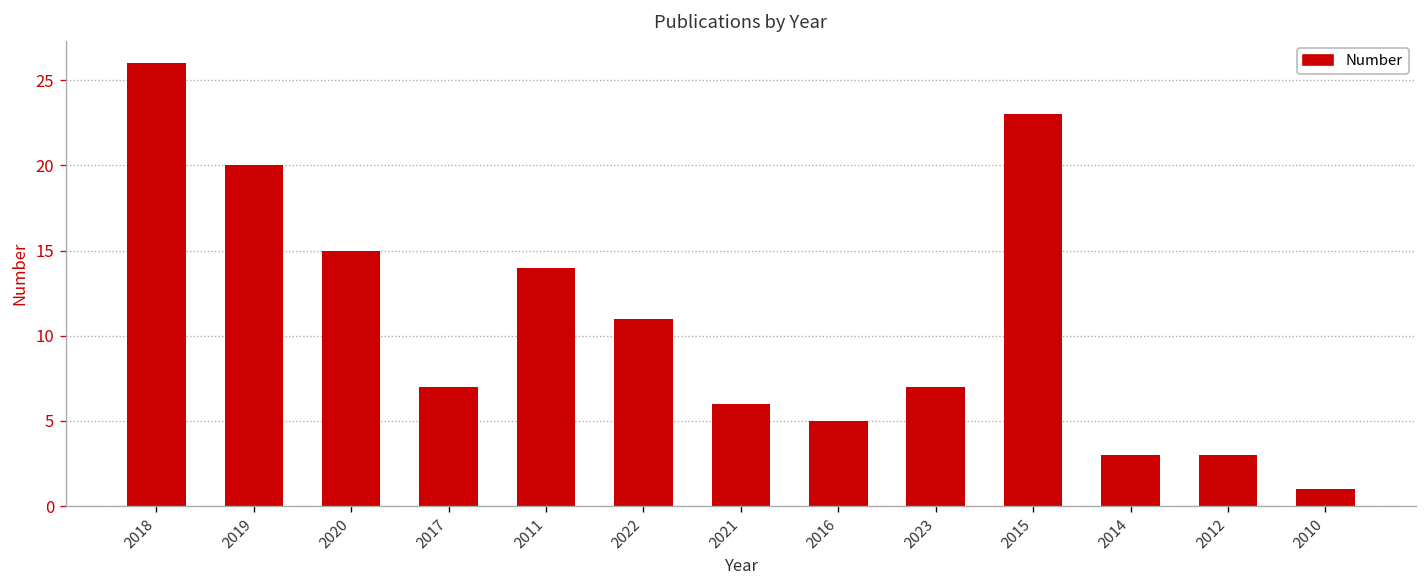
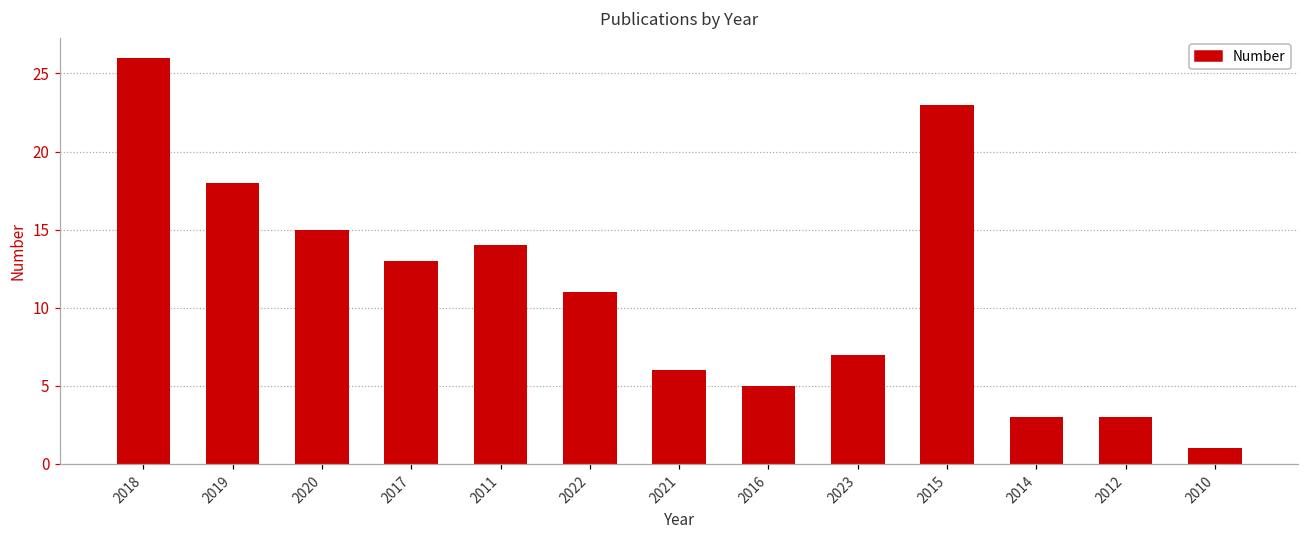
  {
    "2018": 26,
-   "2019": 20,
+   "2019": 18,
    "2020": 15,
-   "2017": 7,
+   "2017": 13,
    "2011": 14,
    "2022": 11,
    "2021": 6,
    "2016": 5,
    "2023": 7,
    "2015": 23,
    "2014": 3,
    "2012": 3,
    "2010": 1
  }
